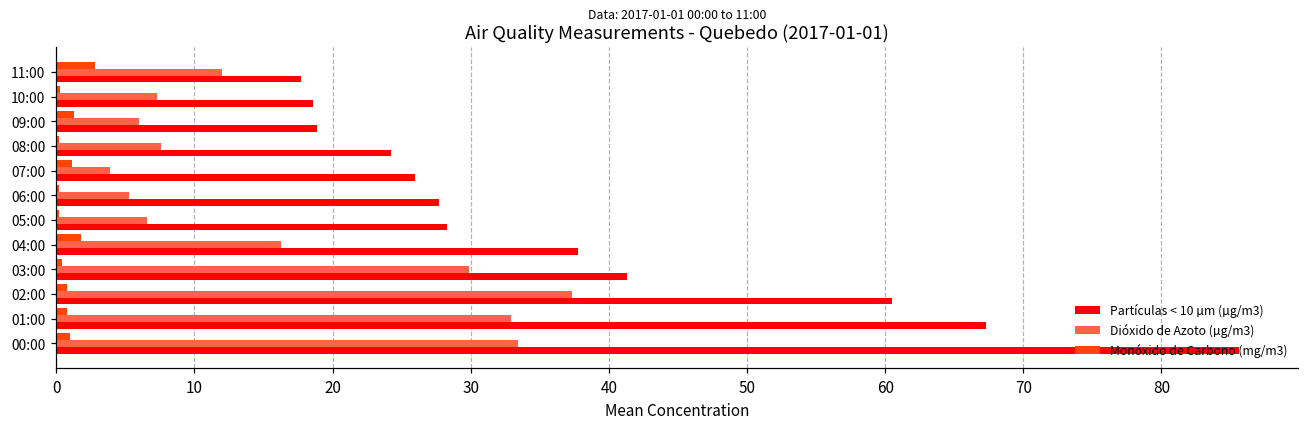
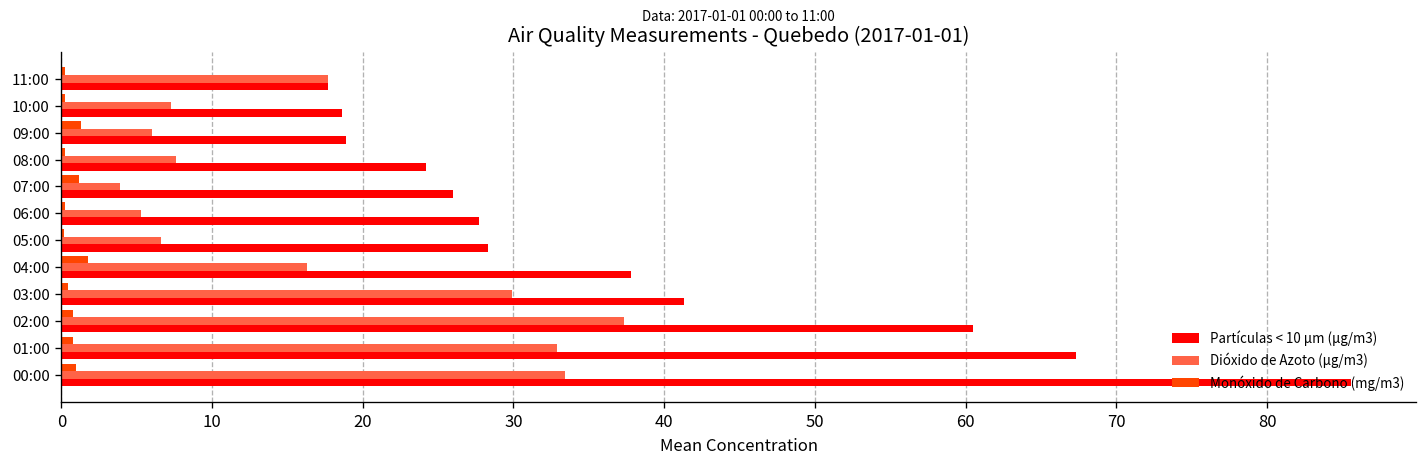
  {
    "Partículas < 10 µm (µg/m3)": {
      "11:00": 17.7,
      "10:00": 18.6,
      "09:00": 18.9,
      "08:00": 24.2,
      "07:00": 26.0,
      "06:00": 27.7,
      "05:00": 28.3,
      "04:00": 37.8,
      "03:00": 41.3,
      "02:00": 60.5,
      "01:00": 67.3,
      "00:00": 85.6
    },
    "Dióxido de Azoto (µg/m3)": {
-     "11:00": 12.0,
+     "11:00": 17.7,
      "10:00": 7.3,
      "09:00": 6.0,
      "08:00": 7.6,
      "07:00": 3.9,
      "06:00": 5.3,
      "05:00": 6.6,
      "04:00": 16.3,
      "03:00": 29.9,
      "02:00": 37.3,
      "01:00": 32.9,
      "00:00": 33.4
    },
    "Monóxido de Carbono (mg/m3)": {
-     "11:00": 2.8,
+     "11:00": 0.3,
      "10:00": 0.2,
      "09:00": 1.3,
      "08:00": 0.2,
      "07:00": 1.2,
      "06:00": 0.2,
      "05:00": 0.2,
      "04:00": 1.8,
      "03:00": 0.4,
      "02:00": 0.8,
      "01:00": 0.8,
      "00:00": 1.0
    }
  }
